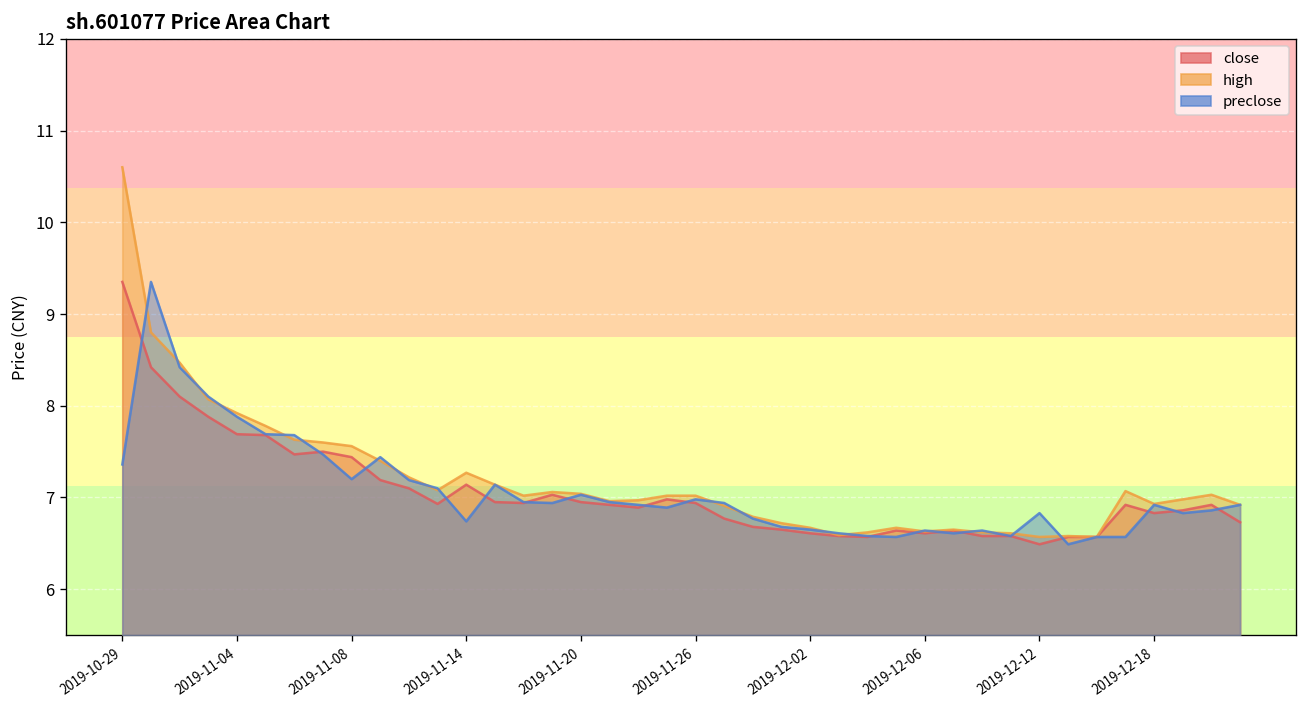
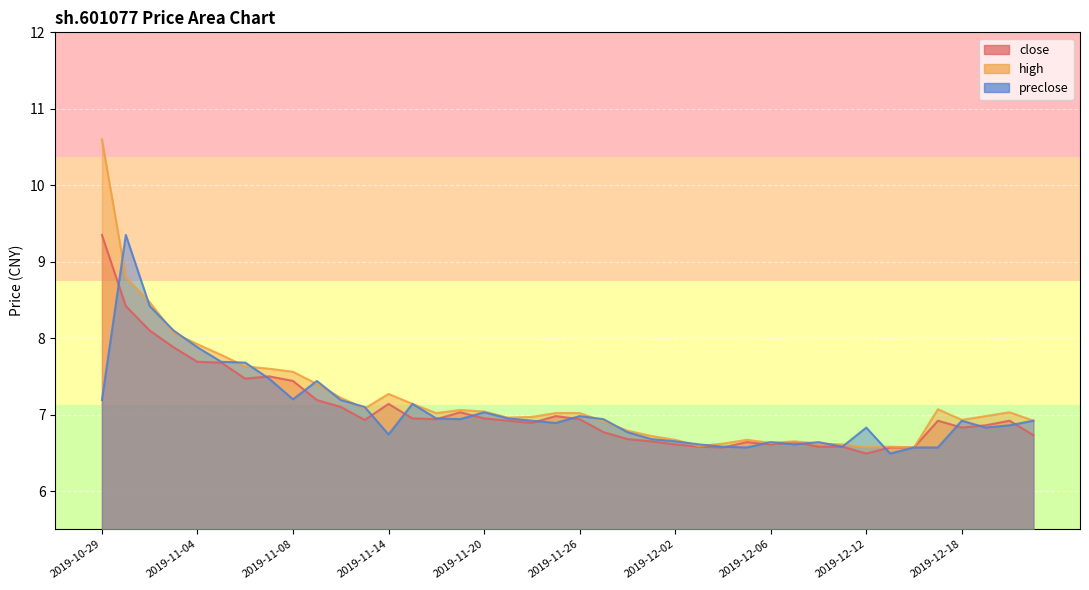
  {
    "preclose": {
-     "2019-10-29": 7.4,
+     "2019-10-29": 7.2,
      "2019-11-04": 7.9,
      "2019-11-08": 7.2,
      "2019-11-14": 6.7,
      "2019-11-26": 7.0,
      "2019-12-12": 6.8
    }
  }
